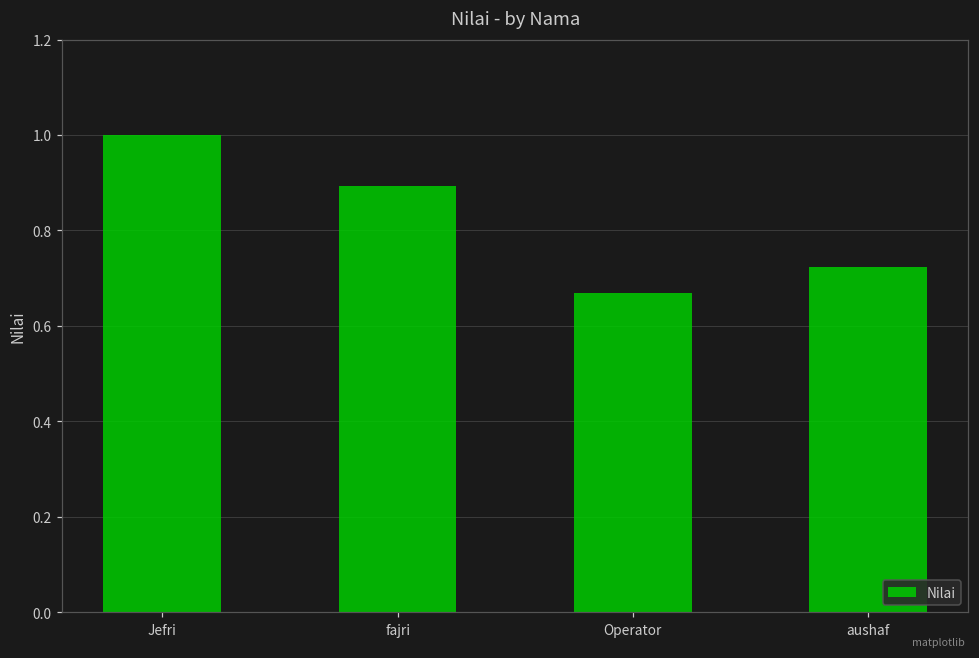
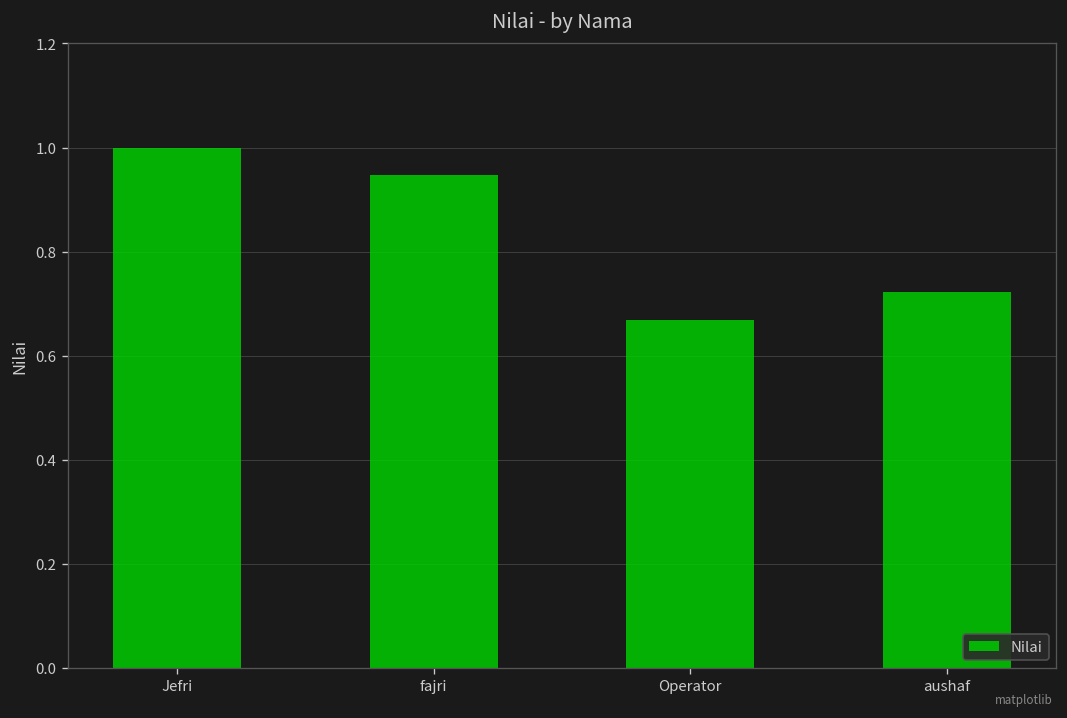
  {
    "Jefri": 1.00,
-   "fajri": 0.89,
+   "fajri": 0.95,
    "Operator": 0.67,
    "aushaf": 0.72
  }
